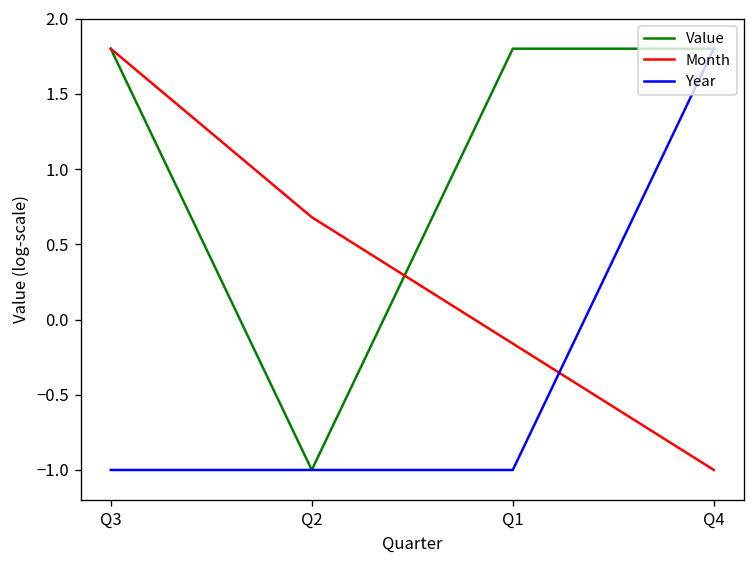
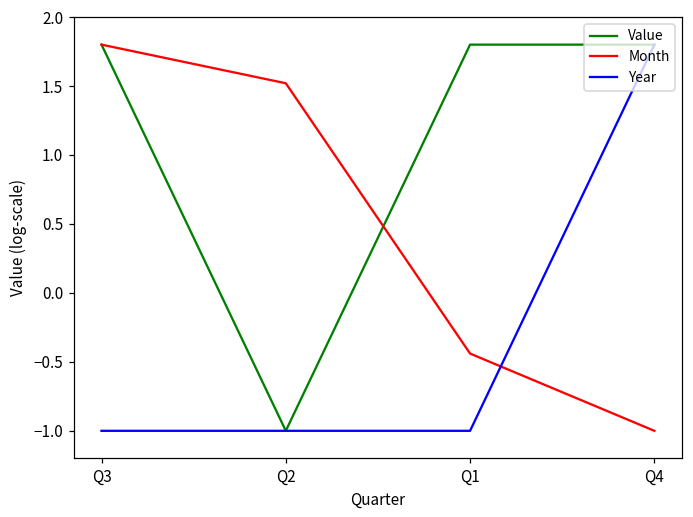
  {
    "Value": {
      "Q1": 1.80
    },
    "Month": {
-     "Q2": 0.68,
-     "Q1": -0.16,
+     "Q2": 1.52,
+     "Q1": -0.44,
      "Q4": -1.00
    },
    "Year": {
      "Q3": -1.00,
      "Q1": -1.00
    }
  }
